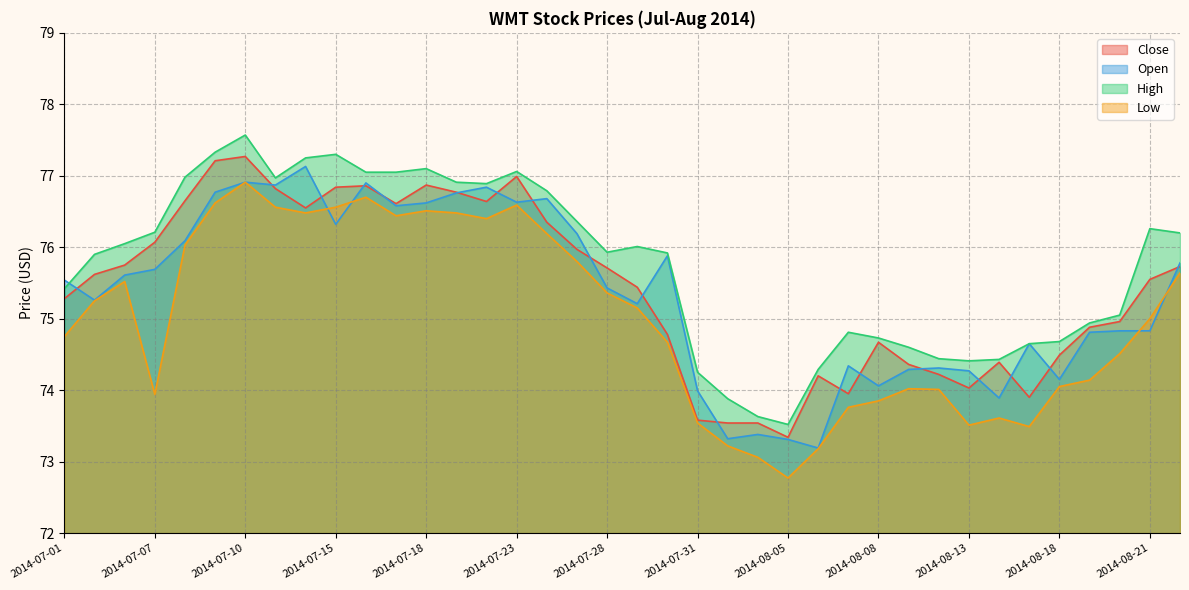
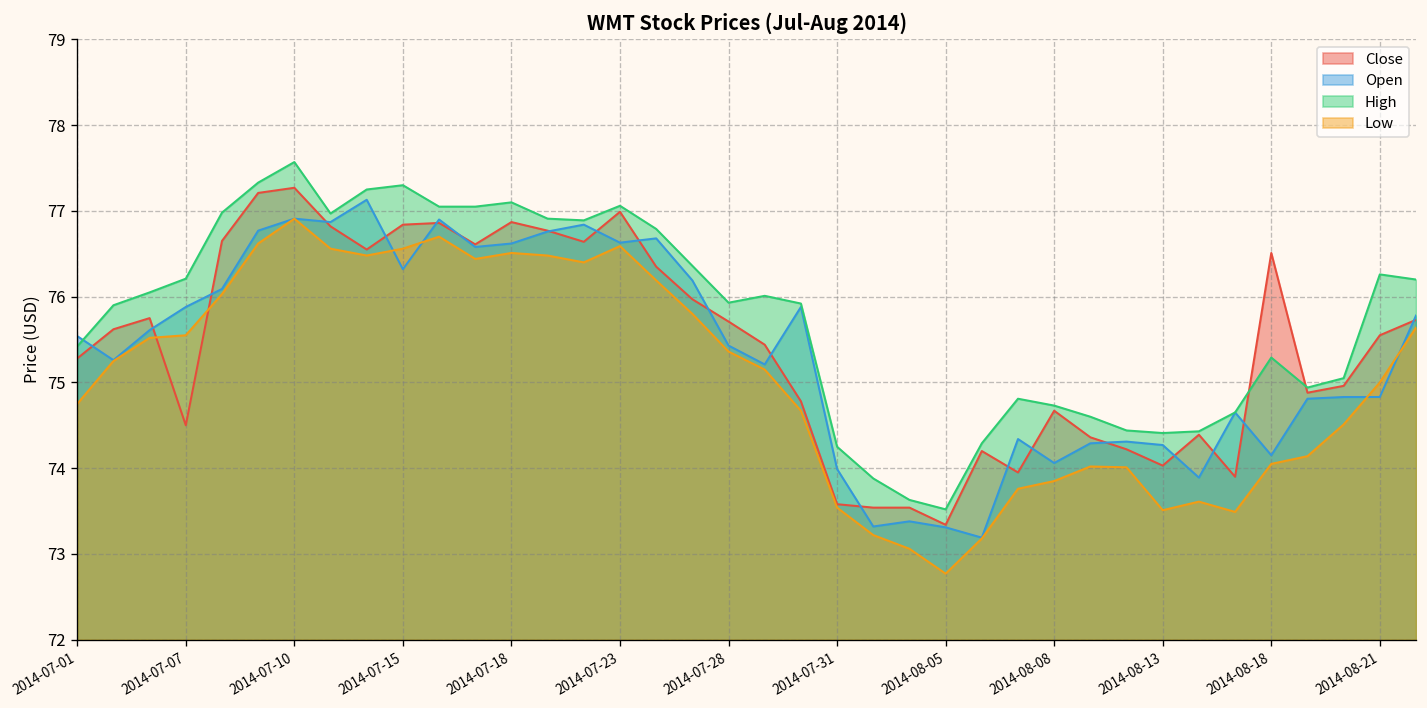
  {
    "Close": {
      "2014-07-01": 75.3,
-     "2014-07-07": 76.1,
+     "2014-07-07": 74.5,
      "2014-07-10": 77.3,
      "2014-07-15": 76.8,
      "2014-07-18": 76.9,
      "2014-07-23": 77.0,
      "2014-07-28": 75.7,
      "2014-07-31": 73.6,
      "2014-08-08": 74.7,
      "2014-08-13": 74.0,
-     "2014-08-18": 74.5,
+     "2014-08-18": 76.5,
      "2014-08-21": 75.6
    },
    "Open": {
      "2014-07-01": 75.5,
-     "2014-07-07": 75.7,
+     "2014-07-07": 75.9,
      "2014-07-15": 76.3,
      "2014-07-18": 76.6,
      "2014-07-23": 76.6,
      "2014-07-28": 75.4,
      "2014-07-31": 74.0,
      "2014-08-08": 74.1,
      "2014-08-13": 74.3,
      "2014-08-18": 74.2,
      "2014-08-21": 74.8
    },
    "High": {
      "2014-07-01": 75.4,
      "2014-07-07": 76.2,
      "2014-07-10": 77.6,
      "2014-07-15": 77.3,
      "2014-07-18": 77.1,
      "2014-07-23": 77.1,
      "2014-07-28": 75.9,
      "2014-07-31": 74.3,
      "2014-08-05": 73.5,
      "2014-08-08": 74.7,
      "2014-08-13": 74.4,
-     "2014-08-18": 74.7,
+     "2014-08-18": 75.3,
      "2014-08-21": 76.3
    },
    "Low": {
      "2014-07-01": 74.8,
-     "2014-07-07": 73.9,
+     "2014-07-07": 75.6,
      "2014-07-15": 76.6,
      "2014-07-18": 76.5,
      "2014-07-23": 76.6,
      "2014-07-28": 75.4,
      "2014-07-31": 73.5,
      "2014-08-05": 72.8,
      "2014-08-08": 73.9,
      "2014-08-13": 73.5,
      "2014-08-18": 74.1,
      "2014-08-21": 75.0
    }
  }
